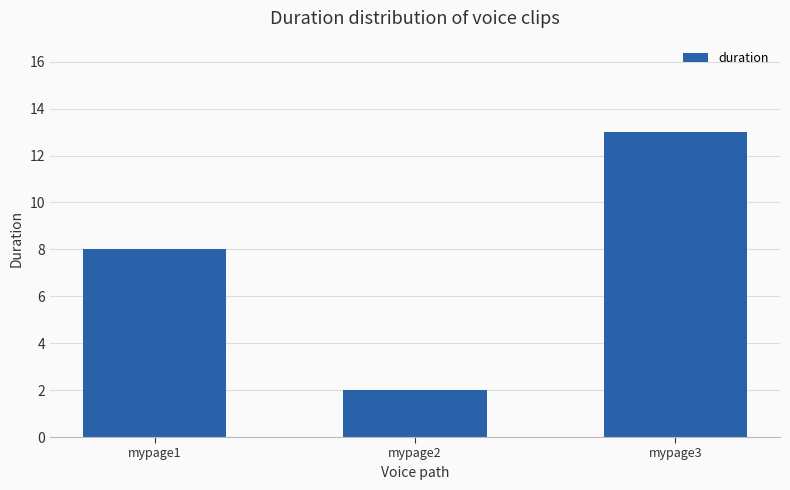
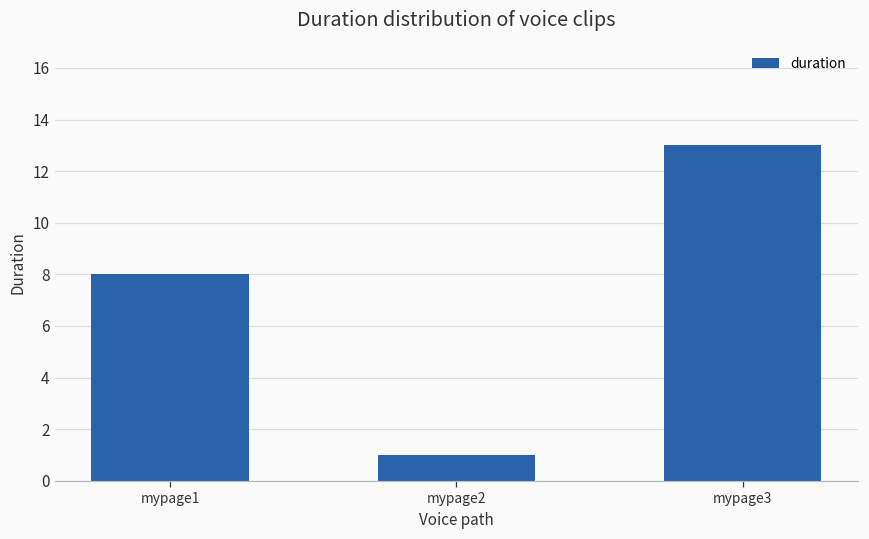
  {
    "mypage1": 8,
-   "mypage2": 2,
+   "mypage2": 1,
    "mypage3": 13
  }
